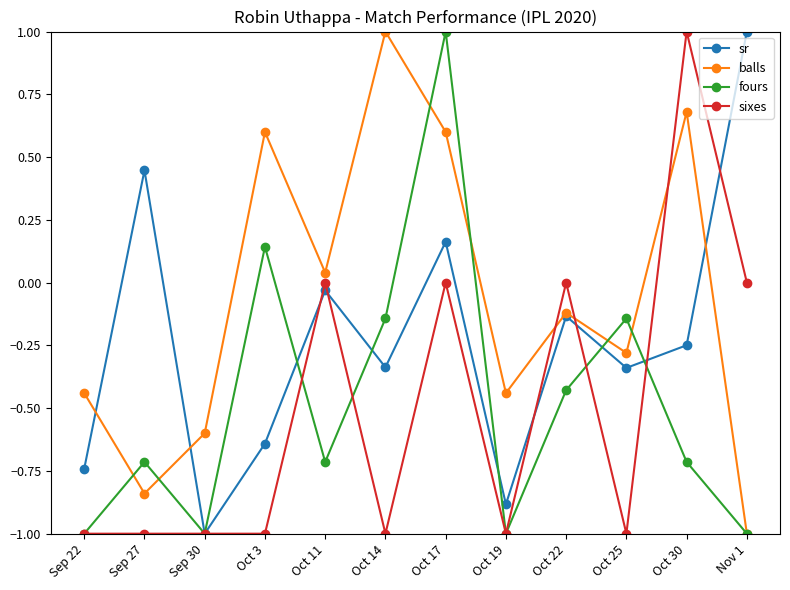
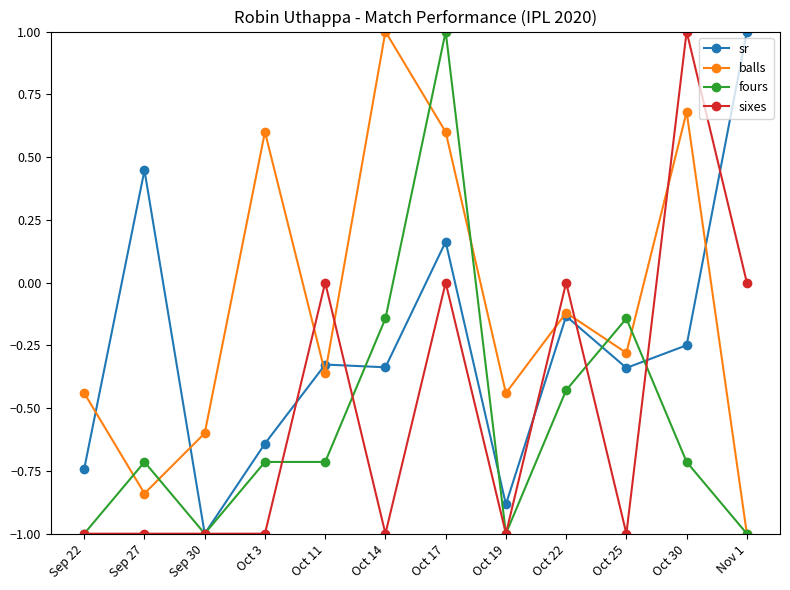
  {
    "sr": {
      "Sep 22": -0.74,
      "Sep 27": 0.45,
      "Oct 3": -0.64,
-     "Oct 11": -0.03,
+     "Oct 11": -0.33,
      "Oct 14": -0.34,
      "Oct 17": 0.16,
      "Oct 19": -0.88,
      "Oct 22": -0.13,
      "Oct 25": -0.34,
      "Oct 30": -0.25,
      "Nov 1": 1.00
    },
    "balls": {
      "Sep 22": -0.44,
      "Sep 27": -0.84,
      "Sep 30": -0.60,
      "Oct 3": 0.60,
-     "Oct 11": 0.04,
+     "Oct 11": -0.36,
      "Oct 14": 1.00,
      "Oct 17": 0.60,
      "Oct 19": -0.44,
      "Oct 22": -0.12,
      "Oct 25": -0.28,
      "Oct 30": 0.68
    },
    "fours": {
      "Sep 27": -0.71,
-     "Oct 3": 0.14,
+     "Oct 3": -0.71,
      "Oct 11": -0.71,
      "Oct 14": -0.14,
      "Oct 17": 1.00,
      "Oct 22": -0.43,
      "Oct 25": -0.14,
      "Oct 30": -0.71
    },
    "sixes": {
      "Sep 27": -1.00,
      "Oct 3": -1.00,
      "Oct 11": 0.00,
      "Oct 14": -1.00,
      "Oct 17": 0.00,
      "Oct 22": 0.00,
      "Oct 25": -1.00,
      "Oct 30": 1.00,
      "Nov 1": 0.00
    }
  }
